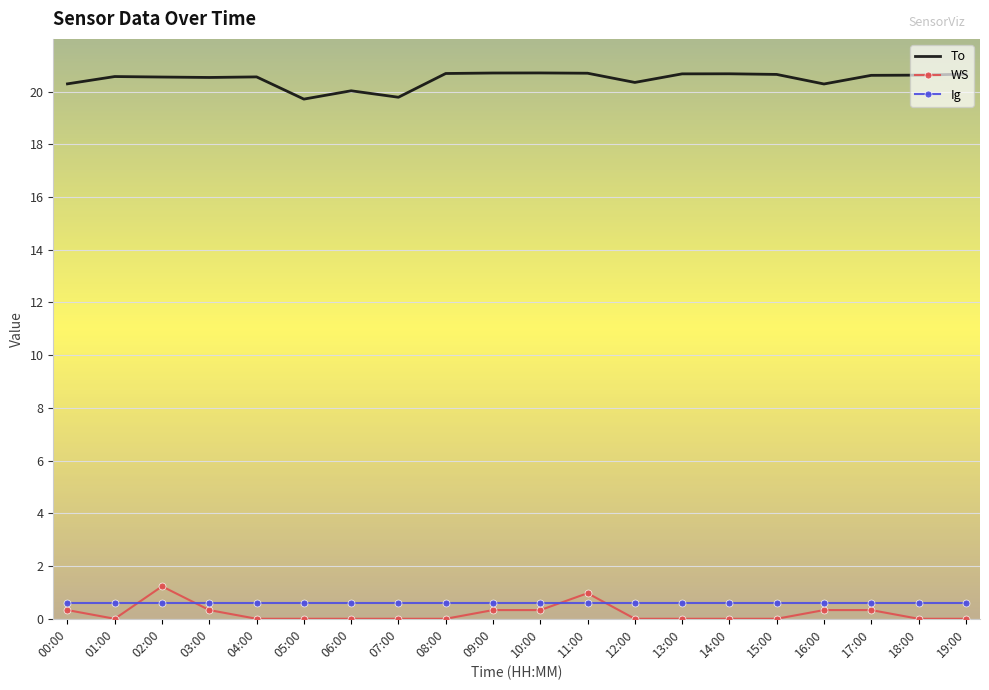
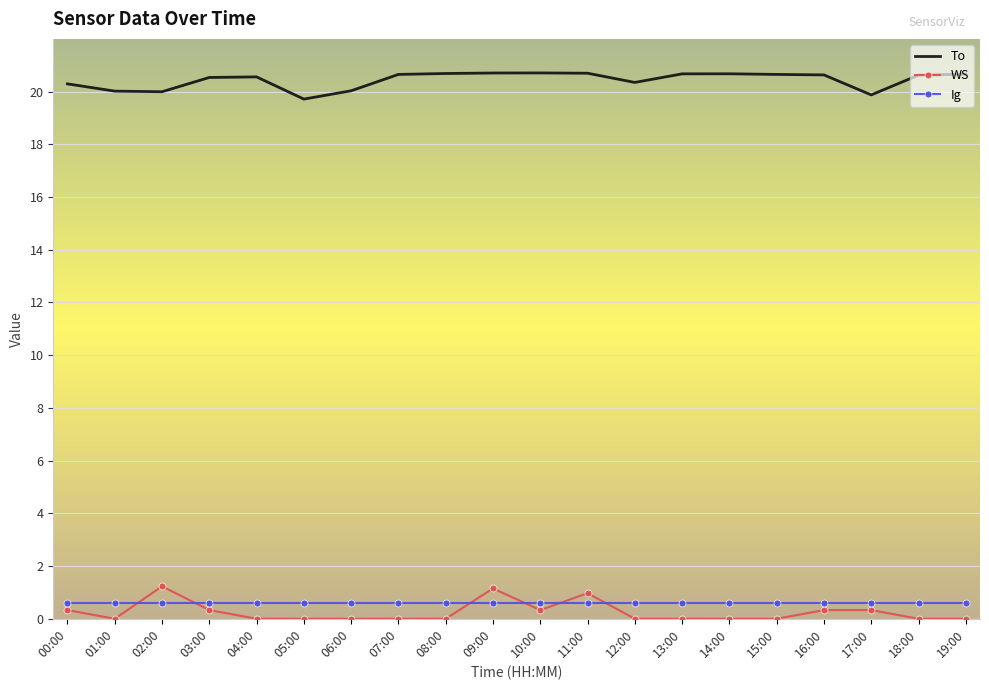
  {
    "To": {
      "00:00": 20.3,
-     "01:00": 20.6,
-     "02:00": 20.6,
+     "01:00": 20.0,
+     "02:00": 20.0,
      "03:00": 20.5,
      "04:00": 20.6,
      "05:00": 19.7,
      "06:00": 20.0,
-     "07:00": 19.8,
+     "07:00": 20.7,
      "08:00": 20.7,
      "09:00": 20.7,
      "10:00": 20.7,
      "11:00": 20.7,
      "12:00": 20.3,
      "13:00": 20.7,
      "14:00": 20.7,
      "15:00": 20.7,
-     "16:00": 20.3,
-     "17:00": 20.6
+     "16:00": 20.6,
+     "17:00": 19.9
    },
    "WS": {
      "00:00": 0.3,
      "01:00": 0.0,
      "02:00": 1.2,
      "03:00": 0.3,
      "04:00": 0.0,
      "05:00": 0.0,
      "06:00": 0.0,
      "07:00": 0.0,
      "08:00": 0.0,
-     "09:00": 0.3,
+     "09:00": 1.2,
      "10:00": 0.3,
      "11:00": 1.0,
      "12:00": 0.0,
      "13:00": 0.0,
      "14:00": 0.0,
      "15:00": 0.0,
      "16:00": 0.3,
      "17:00": 0.3,
      "18:00": 0.0,
      "19:00": 0.0
    },
    "Ig": {
      "00:00": 0.6,
      "01:00": 0.6,
      "02:00": 0.6,
      "03:00": 0.6,
      "04:00": 0.6,
      "05:00": 0.6,
      "06:00": 0.6,
      "07:00": 0.6,
      "08:00": 0.6,
      "09:00": 0.6,
      "10:00": 0.6,
      "11:00": 0.6,
      "12:00": 0.6,
      "13:00": 0.6,
      "14:00": 0.6,
      "15:00": 0.6,
      "16:00": 0.6,
      "17:00": 0.6,
      "18:00": 0.6,
      "19:00": 0.6
    }
  }
